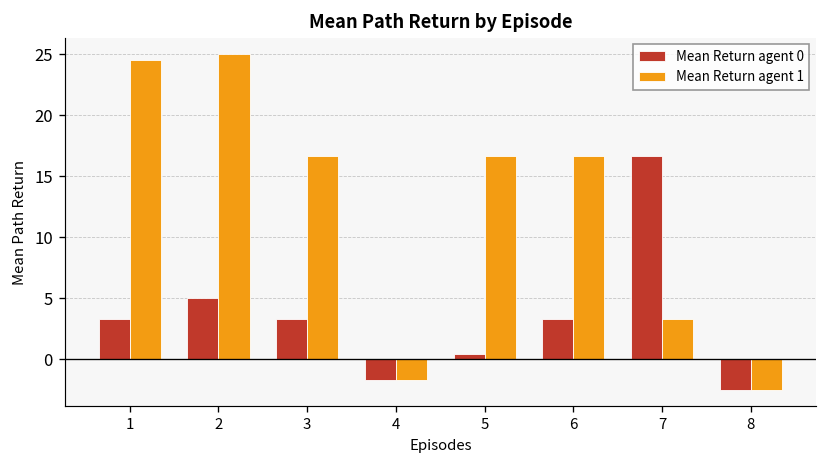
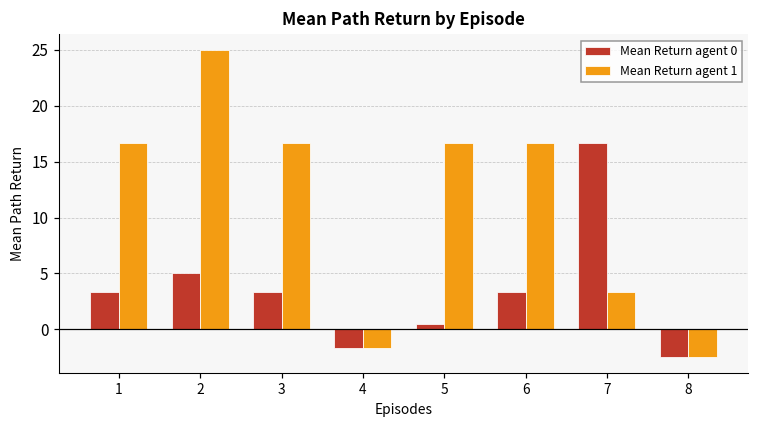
  {
    "Mean Return agent 0": {
      "1": 3.3,
      "2": 5.0,
      "3": 3.3,
      "4": -1.7,
      "5": 0.5,
      "6": 3.3,
      "7": 16.7,
      "8": -2.5
    },
    "Mean Return agent 1": {
-     "1": 24.6,
+     "1": 16.7,
      "2": 25.0,
      "3": 16.7,
      "4": -1.7,
      "5": 16.7,
      "6": 16.7,
      "7": 3.3,
      "8": -2.5
    }
  }
